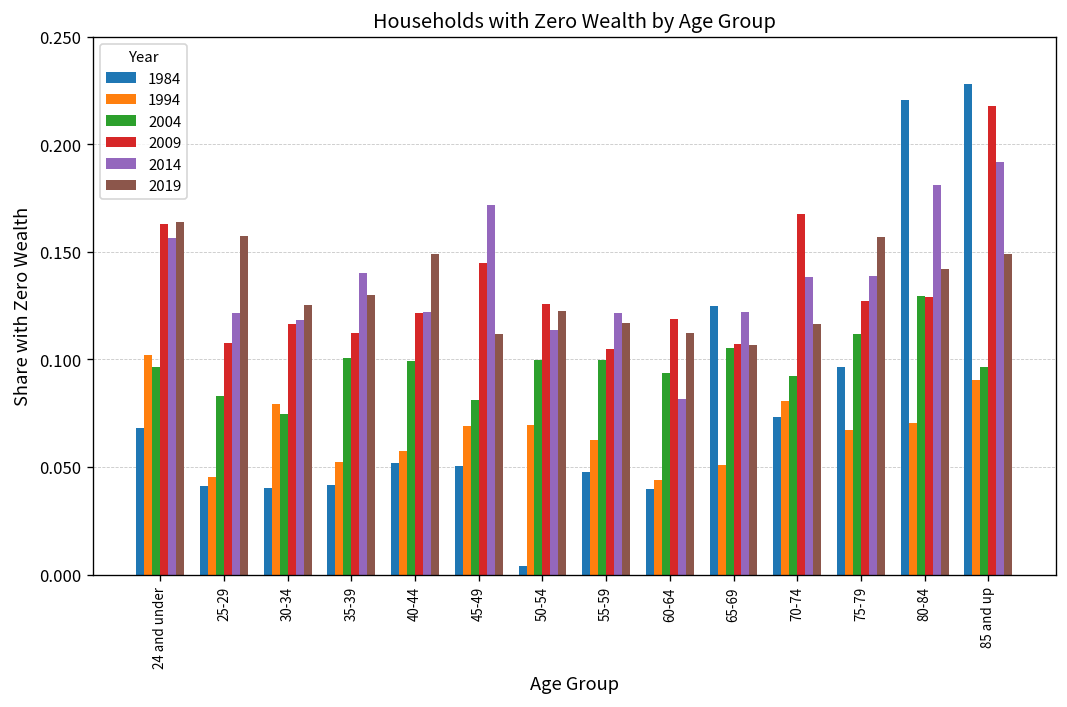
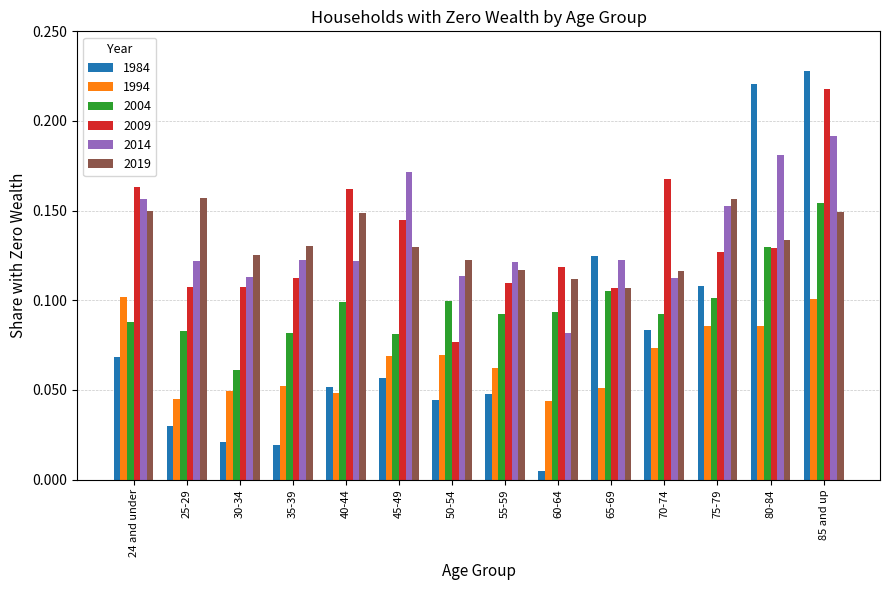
  {
    "1984": {
      "24 and under": 0.068,
-     "25-29": 0.041,
-     "30-34": 0.040,
-     "35-39": 0.041,
+     "25-29": 0.030,
+     "30-34": 0.021,
+     "35-39": 0.020,
      "40-44": 0.052,
-     "45-49": 0.051,
-     "50-54": 0.004,
+     "45-49": 0.057,
+     "50-54": 0.045,
      "55-59": 0.048,
-     "60-64": 0.040,
+     "60-64": 0.005,
      "65-69": 0.125,
-     "70-74": 0.073,
-     "75-79": 0.097,
+     "70-74": 0.084,
+     "75-79": 0.108,
      "80-84": 0.220,
      "85 and up": 0.228
    },
    "1994": {
      "24 and under": 0.102,
      "25-29": 0.045,
-     "30-34": 0.079,
+     "30-34": 0.050,
      "35-39": 0.052,
-     "40-44": 0.057,
+     "40-44": 0.048,
      "45-49": 0.069,
      "50-54": 0.070,
      "55-59": 0.062,
      "60-64": 0.044,
      "65-69": 0.051,
-     "70-74": 0.081,
-     "75-79": 0.067,
-     "80-84": 0.071,
-     "85 and up": 0.090
+     "70-74": 0.073,
+     "75-79": 0.086,
+     "80-84": 0.086,
+     "85 and up": 0.101
    },
    "2004": {
-     "24 and under": 0.096,
+     "24 and under": 0.088,
      "25-29": 0.083,
-     "30-34": 0.075,
-     "35-39": 0.101,
+     "30-34": 0.061,
+     "35-39": 0.081,
      "40-44": 0.099,
      "45-49": 0.081,
      "50-54": 0.100,
-     "55-59": 0.100,
+     "55-59": 0.092,
      "60-64": 0.093,
      "65-69": 0.105,
      "70-74": 0.092,
-     "75-79": 0.112,
+     "75-79": 0.101,
      "80-84": 0.130,
-     "85 and up": 0.097
+     "85 and up": 0.154
    },
    "2009": {
      "24 and under": 0.163,
      "25-29": 0.107,
-     "30-34": 0.116,
+     "30-34": 0.107,
      "35-39": 0.112,
-     "40-44": 0.122,
+     "40-44": 0.162,
      "45-49": 0.145,
-     "50-54": 0.126,
-     "55-59": 0.105,
+     "50-54": 0.077,
+     "55-59": 0.110,
      "60-64": 0.119,
      "65-69": 0.107,
      "70-74": 0.168,
      "75-79": 0.127,
      "80-84": 0.129,
      "85 and up": 0.218
    },
    "2014": {
      "24 and under": 0.157,
      "25-29": 0.122,
-     "30-34": 0.118,
-     "35-39": 0.140,
+     "30-34": 0.113,
+     "35-39": 0.123,
      "40-44": 0.122,
      "45-49": 0.172,
      "50-54": 0.114,
      "55-59": 0.122,
      "60-64": 0.082,
      "65-69": 0.122,
-     "70-74": 0.138,
-     "75-79": 0.139,
+     "70-74": 0.113,
+     "75-79": 0.153,
      "80-84": 0.181,
      "85 and up": 0.192
    },
    "2019": {
-     "24 and under": 0.164,
+     "24 and under": 0.150,
      "25-29": 0.157,
      "30-34": 0.125,
      "35-39": 0.130,
      "40-44": 0.149,
-     "45-49": 0.112,
+     "45-49": 0.130,
      "50-54": 0.122,
      "55-59": 0.117,
      "60-64": 0.112,
      "65-69": 0.107,
      "70-74": 0.116,
      "75-79": 0.157,
-     "80-84": 0.142,
+     "80-84": 0.134,
      "85 and up": 0.149
    }
  }
